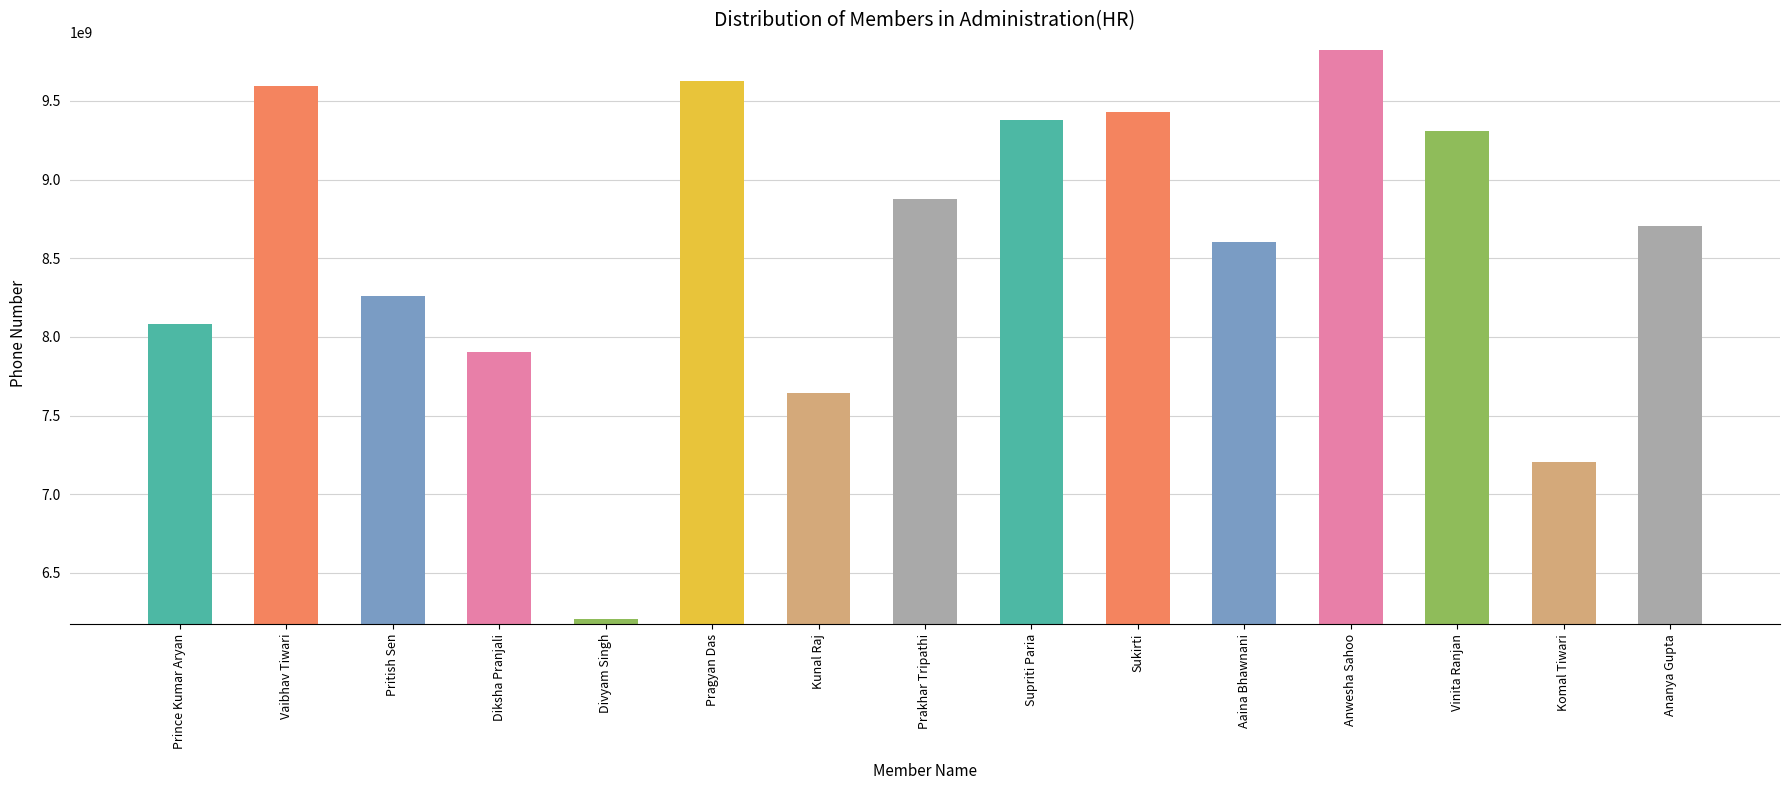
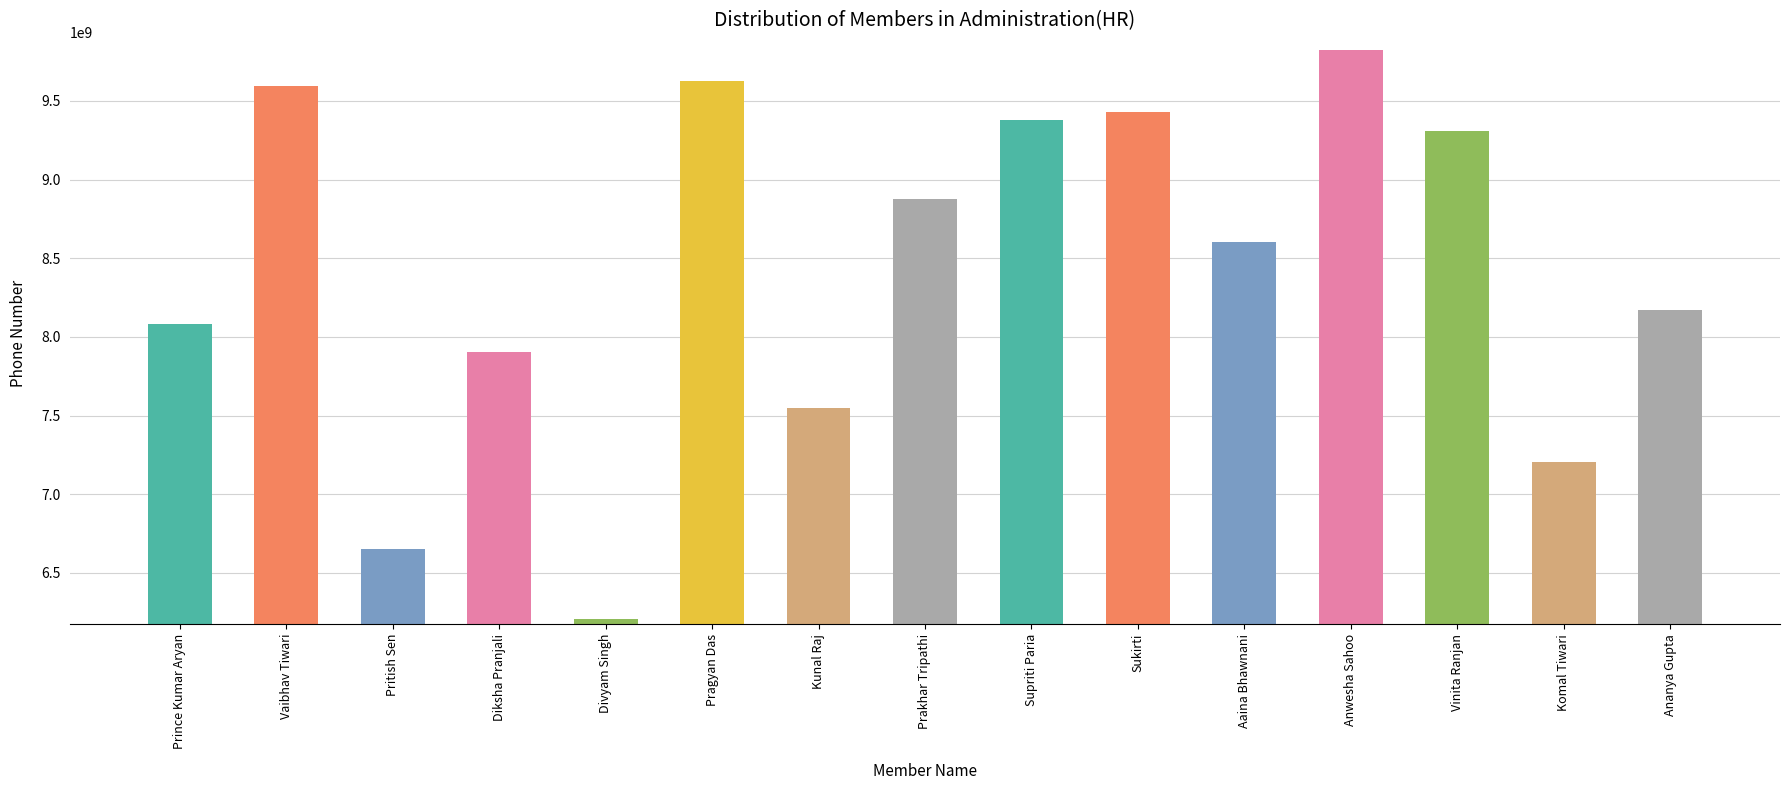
  {
    "Prince Kumar Aryan": 8080000000,
    "Vaibhav Tiwari": 9600000000,
-   "Pritish Sen": 8260000000,
+   "Pritish Sen": 6650000000,
    "Diksha Pranjali": 7900000000,
    "Divyam Singh": 6200000000,
    "Pragyan Das": 9630000000,
-   "Kunal Raj": 7640000000,
+   "Kunal Raj": 7550000000,
    "Prakhar Tripathi": 8870000000,
    "Supriti Paria": 9380000000,
    "Sukirti": 9430000000,
    "Aaina Bhawnani": 8600000000,
    "Anwesha Sahoo": 9820000000,
    "Vinita Ranjan": 9310000000,
    "Komal Tiwari": 7210000000,
-   "Ananya Gupta": 8710000000
+   "Ananya Gupta": 8170000000
  }
